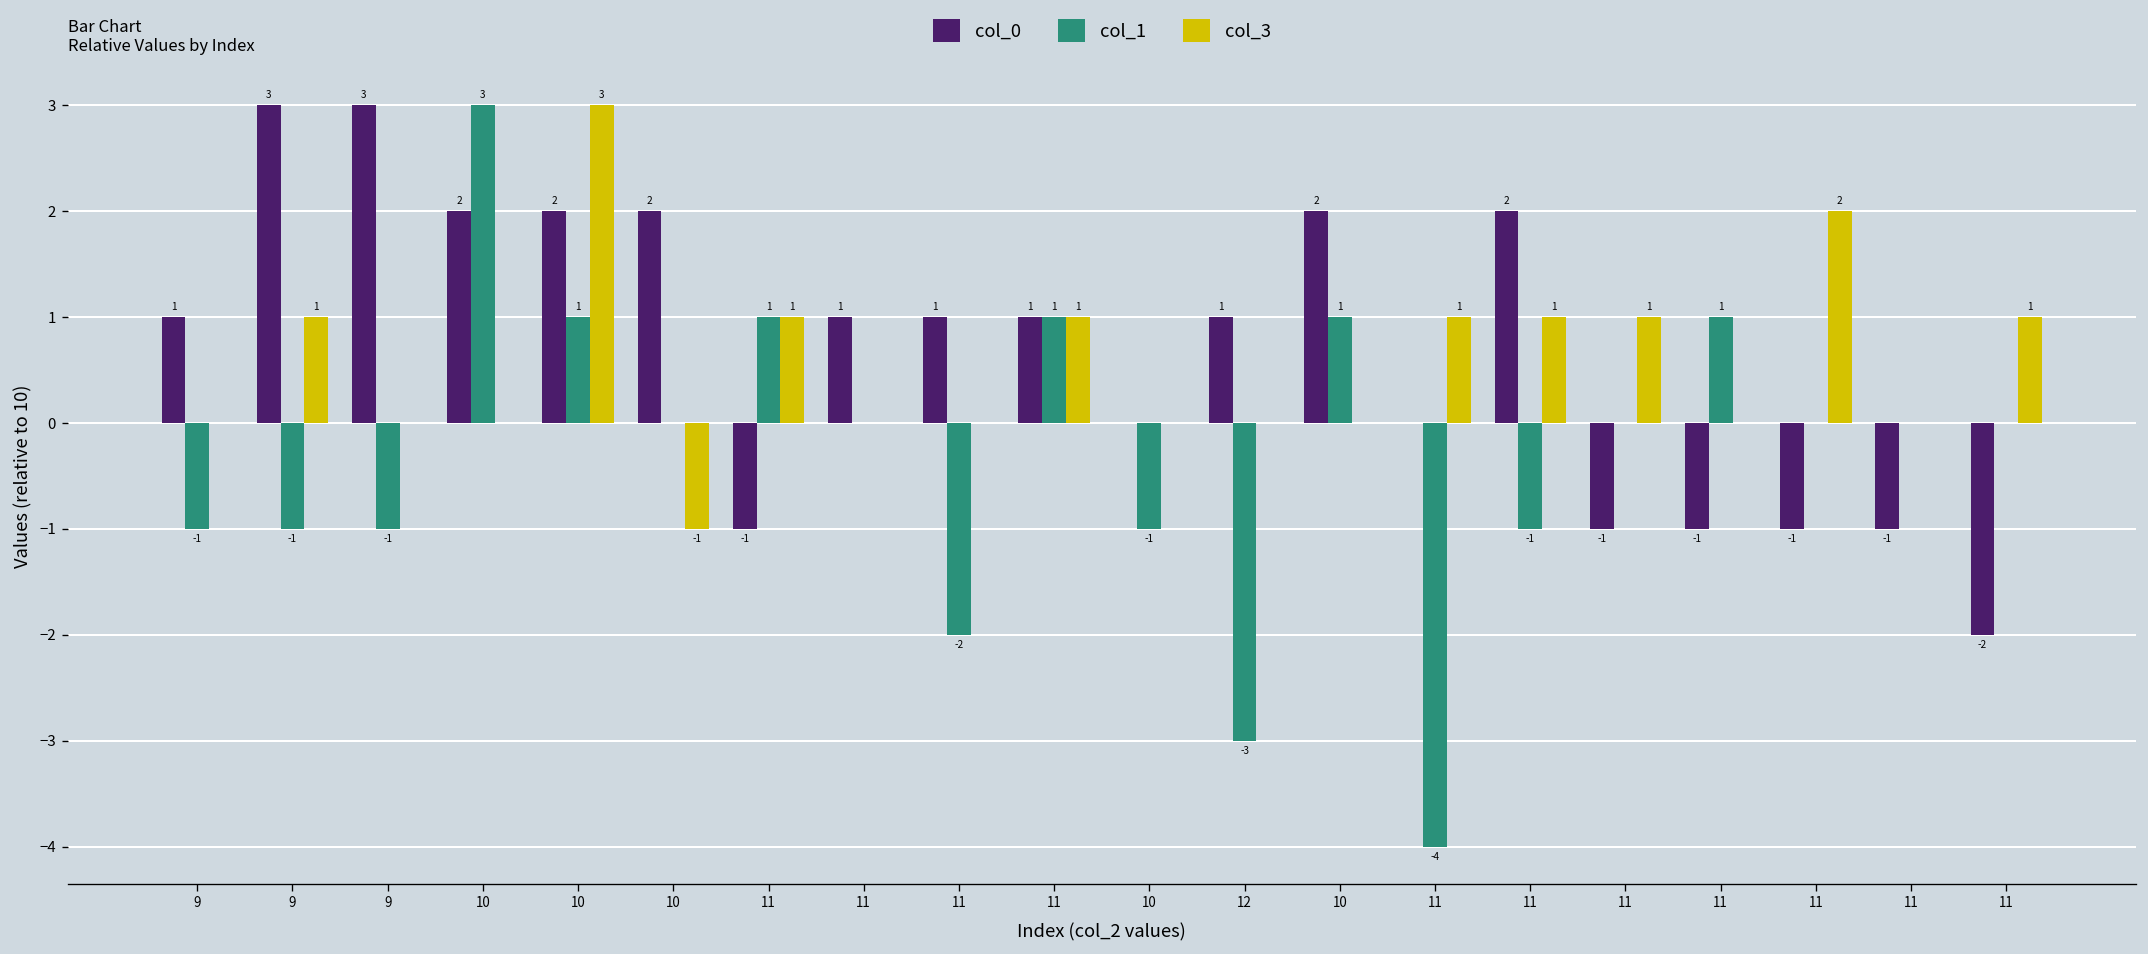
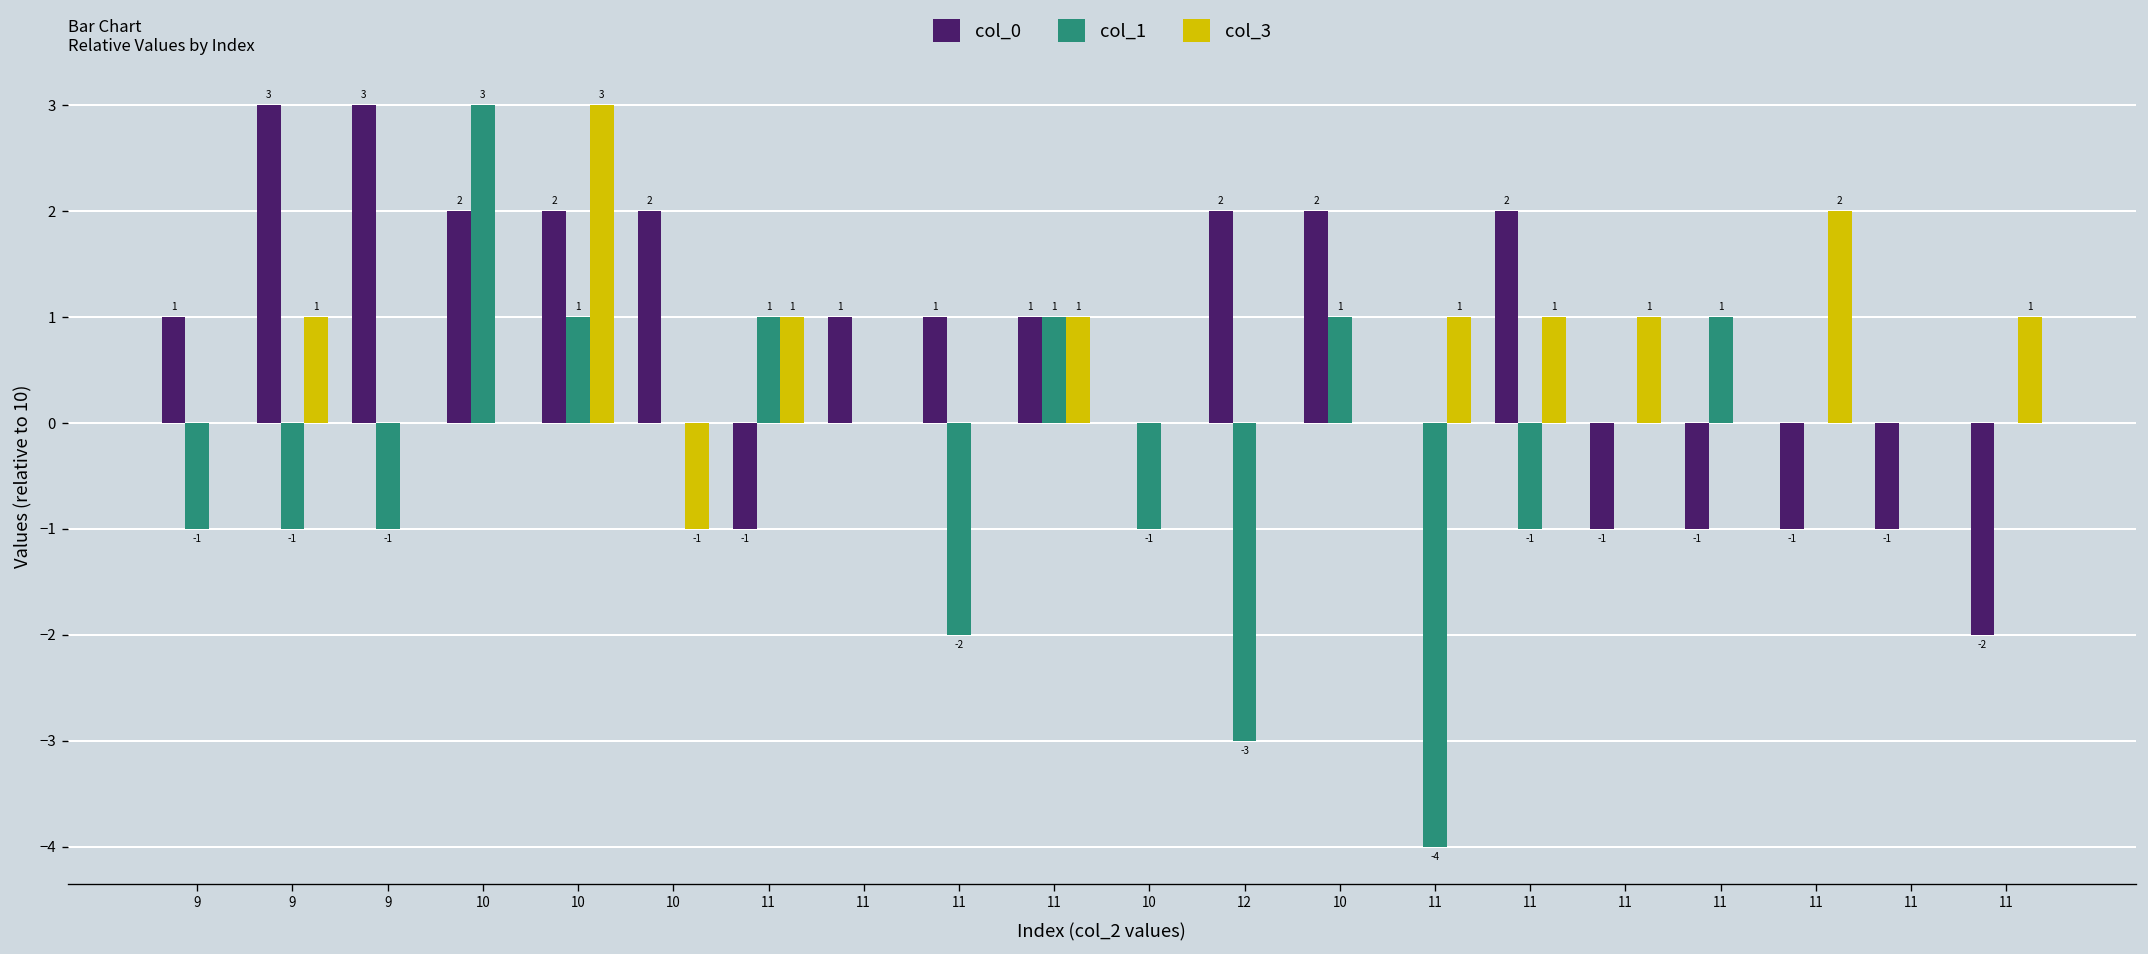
  {
    "col_0": {
-     "12": 1
+     "12": 2
    },
    "col_1": {
      "12": -3
    },
    "col_3": {
      "12": 0.0
    }
  }
